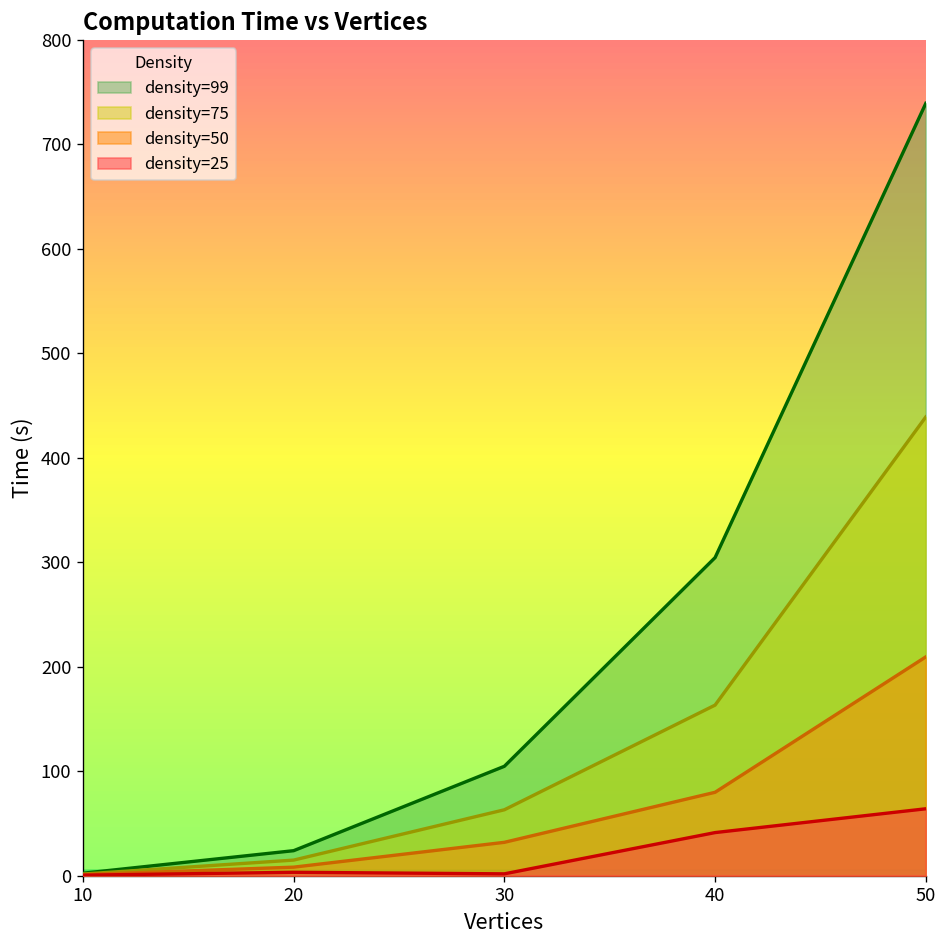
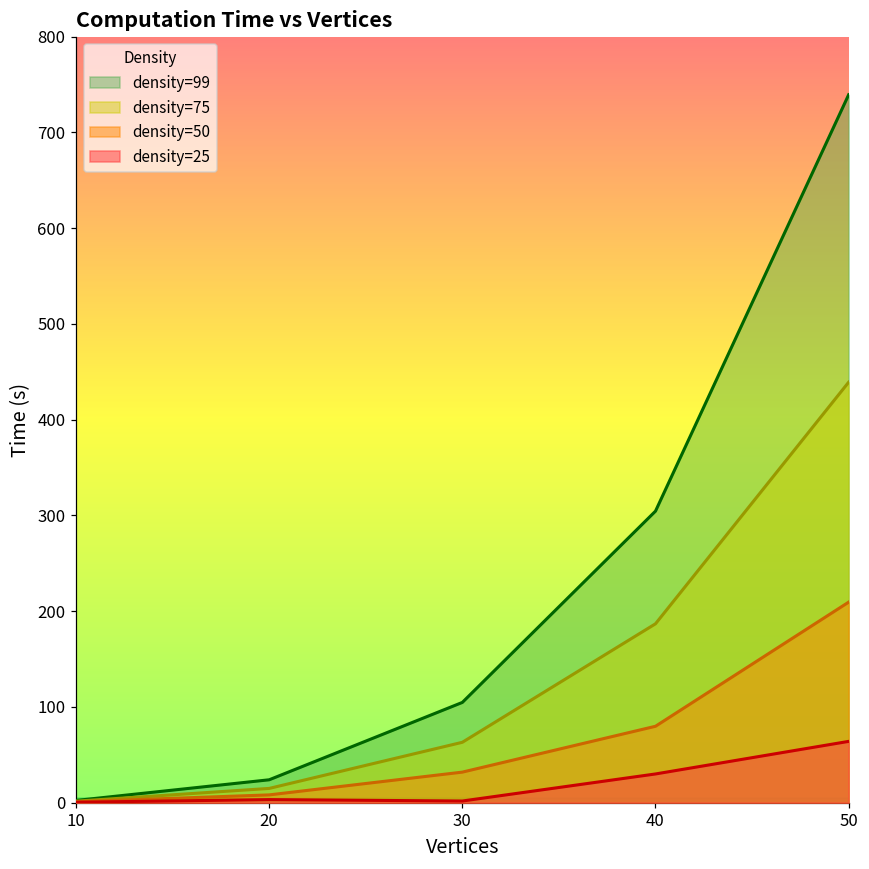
  {
    "density=99": {
      "20": 20,
      "30": 100,
      "40": 300,
      "50": 740
    },
    "density=75": {
      "20": 10,
      "30": 60,
-     "40": 160,
+     "40": 190,
      "50": 440
    },
    "density=50": {
      "20": 10,
      "30": 30,
      "40": 80,
      "50": 210
    },
    "density=25": {
      "20": 0,
      "30": 0,
-     "40": 40,
+     "40": 30,
      "50": 60
    }
  }
